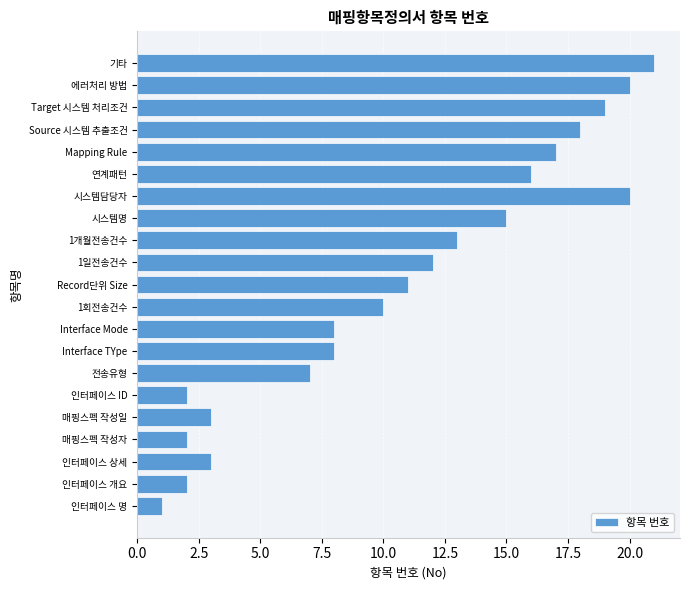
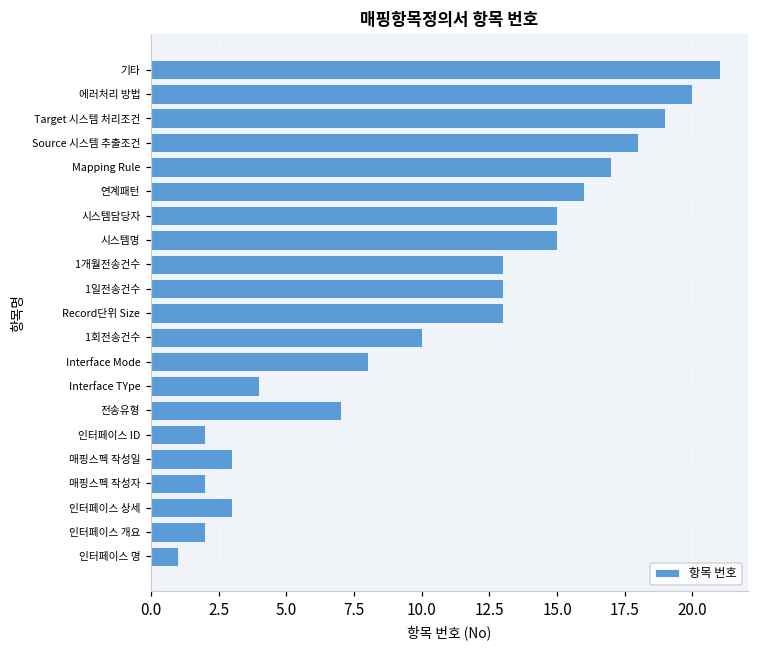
  {
    "기타": 21,
    "에러처리 방법": 20,
    "Target 시스템 처리조건": 19,
    "Source 시스템 추출조건": 18,
    "Mapping Rule": 17,
    "연계패턴": 16,
-   "시스템담당자": 20,
+   "시스템담당자": 15,
    "시스템명": 15,
    "1개월전송건수": 13,
-   "1일전송건수": 12,
-   "Record단위 Size": 11,
+   "1일전송건수": 13,
+   "Record단위 Size": 13,
    "1회전송건수": 10,
    "Interface Mode": 8,
-   "Interface TYpe": 8,
+   "Interface TYpe": 4,
    "전송유형": 7,
    "인터페이스 ID": 2,
    "매핑스펙 작성일": 3,
    "매핑스펙 작성자": 2,
    "인터페이스 상세": 3,
    "인터페이스 개요": 2,
    "인터페이스 명": 1
  }
